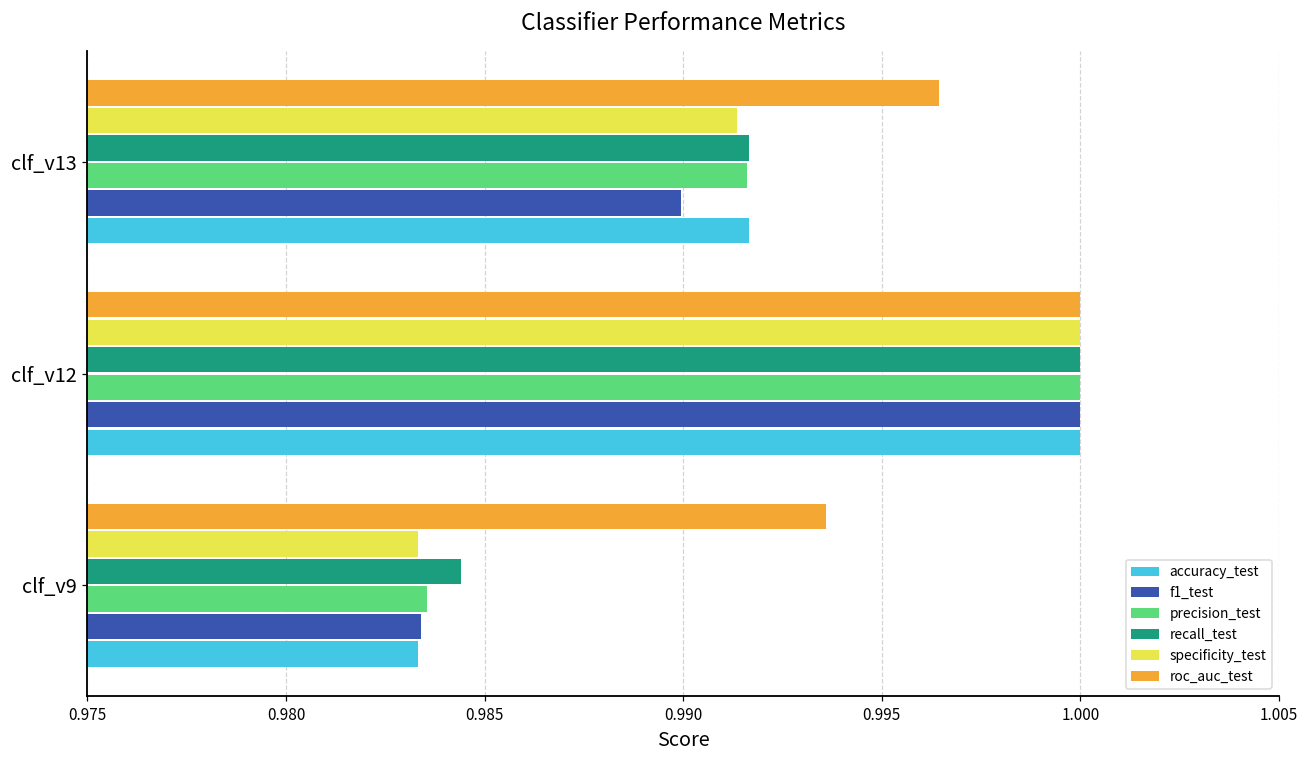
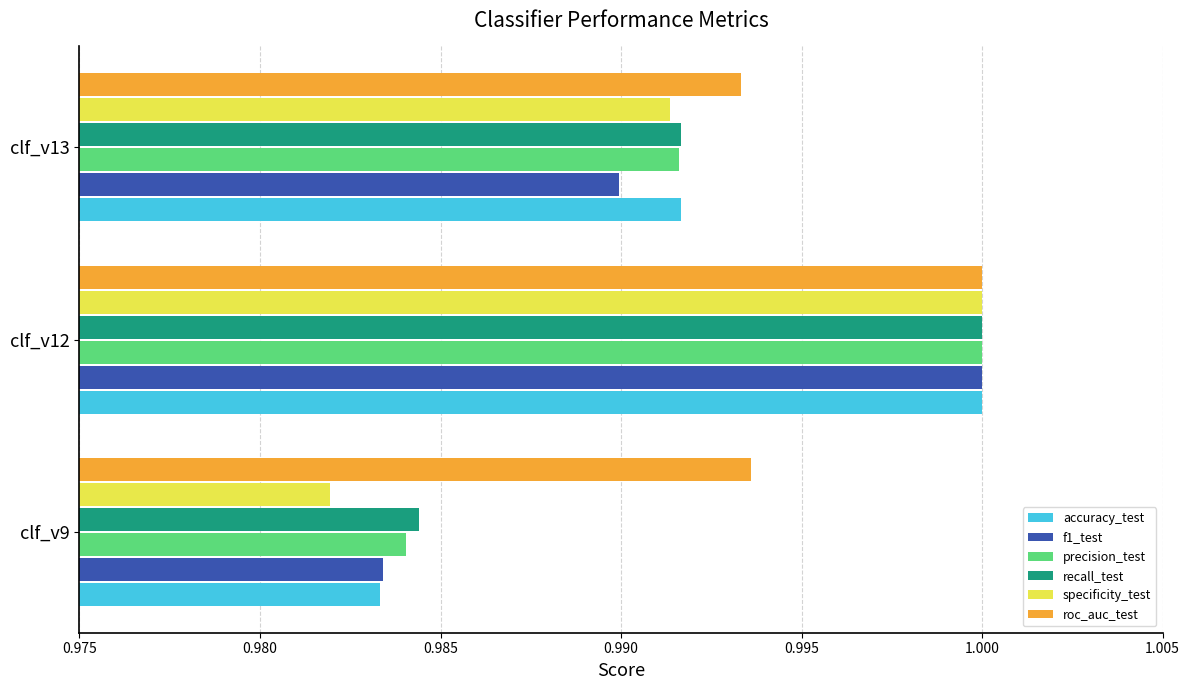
  {
    "accuracy_test": {
      "clf_v13": 0.9917,
      "clf_v12": 1.0000,
      "clf_v9": 0.9833
    },
    "f1_test": {
      "clf_v13": 0.9899,
      "clf_v12": 1.0000,
      "clf_v9": 0.9834
    },
    "precision_test": {
      "clf_v13": 0.9916,
      "clf_v12": 1.0000,
-     "clf_v9": 0.9836
+     "clf_v9": 0.9840
    },
    "recall_test": {
      "clf_v13": 0.9917,
      "clf_v12": 1.0000,
      "clf_v9": 0.9844
    },
    "specificity_test": {
      "clf_v13": 0.9914,
      "clf_v12": 1.0000,
-     "clf_v9": 0.9833
+     "clf_v9": 0.9819
    },
    "roc_auc_test": {
-     "clf_v13": 0.9964,
+     "clf_v13": 0.9933,
      "clf_v12": 1.0000,
      "clf_v9": 0.9936
    }
  }
